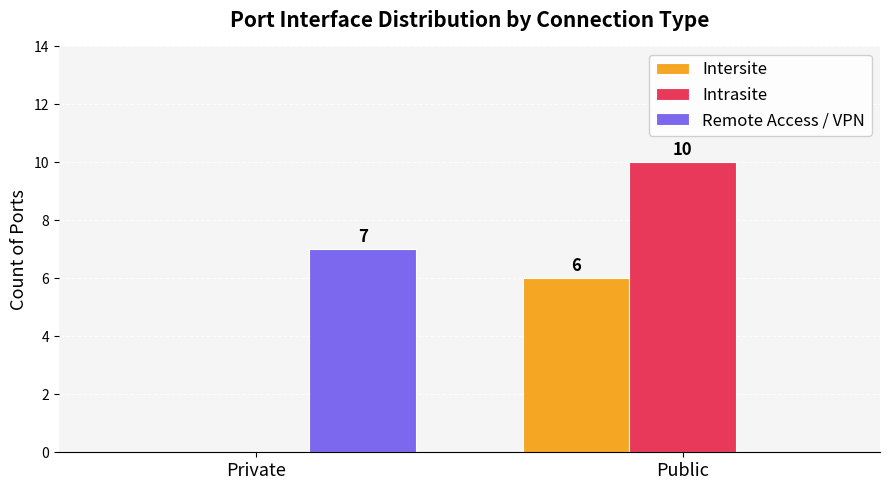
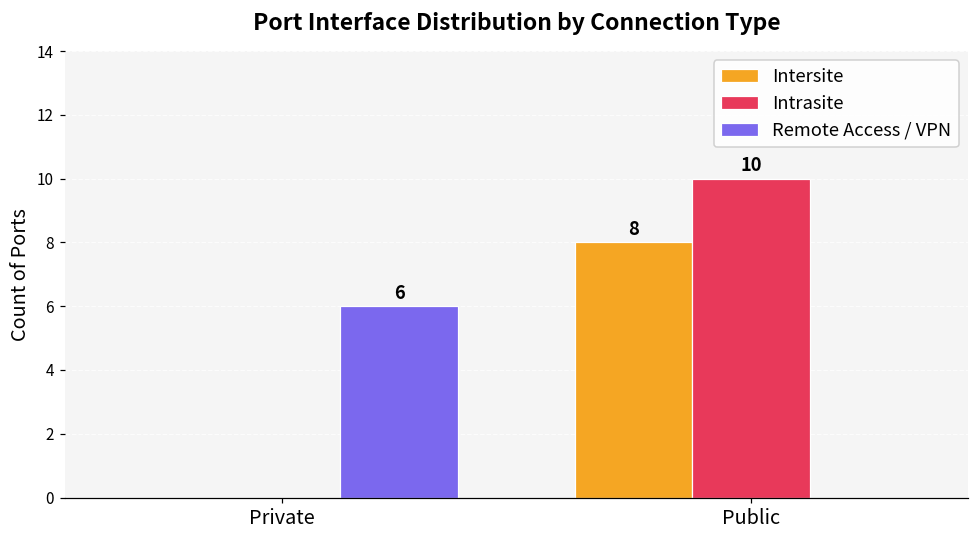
  {
    "Intersite": {
-     "Public": 6
+     "Public": 8
    },
    "Intrasite": {
      "Public": 10
    },
    "Remote Access / VPN": {
-     "Private": 7
+     "Private": 6
    }
  }
